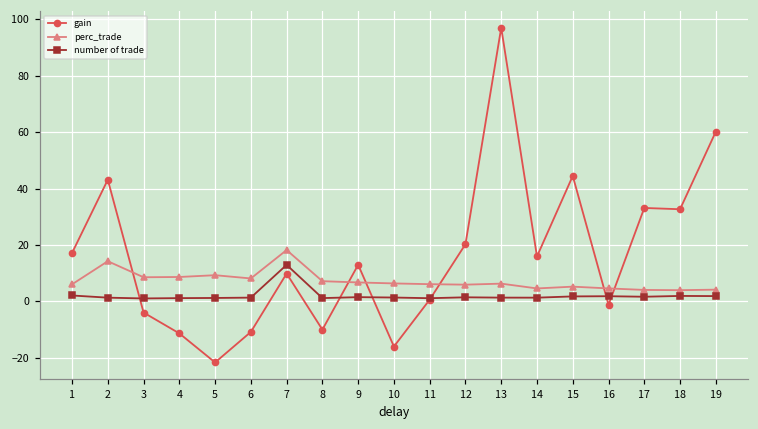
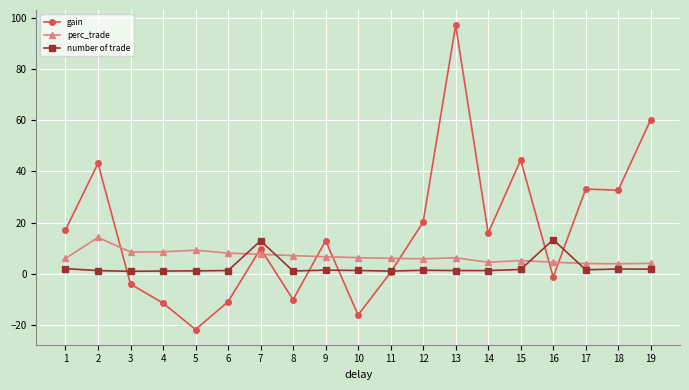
  {
    "gain": {
      "1": 17,
      "2": 43,
      "3": -4,
      "4": -11,
      "5": -22,
      "6": -11,
      "7": 10,
      "8": -10,
      "9": 13,
      "10": -16,
      "12": 20,
      "13": 97,
      "14": 16,
      "15": 44,
      "16": -1,
      "17": 33,
      "18": 33,
      "19": 60
    },
    "perc_trade": {
      "1": 6,
      "2": 14,
      "3": 9,
      "4": 9,
      "5": 9,
      "6": 8,
-     "7": 18,
+     "7": 8,
      "8": 7,
      "9": 7,
      "10": 6,
      "11": 6,
      "12": 6,
      "13": 6,
      "14": 5,
      "15": 5,
      "16": 5,
      "17": 4,
      "18": 4,
      "19": 4
    },
    "number of trade": {
      "1": 2,
      "2": 1,
      "3": 1,
      "4": 1,
      "5": 1,
      "6": 1,
      "7": 13,
      "8": 1,
      "9": 2,
      "10": 1,
      "12": 1,
      "13": 1,
      "14": 1,
      "15": 2,
-     "16": 2,
+     "16": 13,
      "17": 2,
      "18": 2,
      "19": 2
    }
  }
